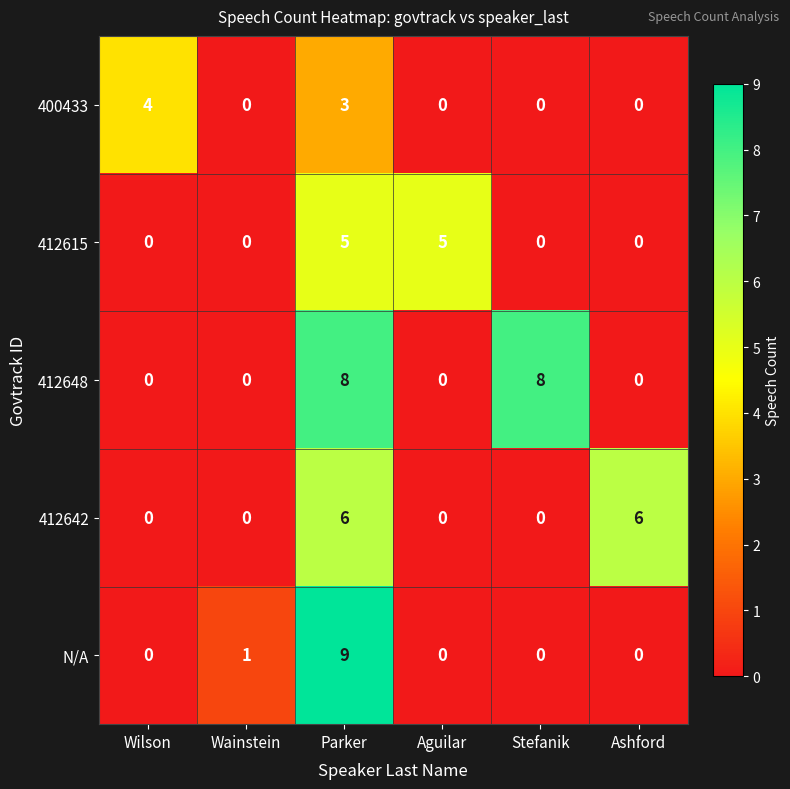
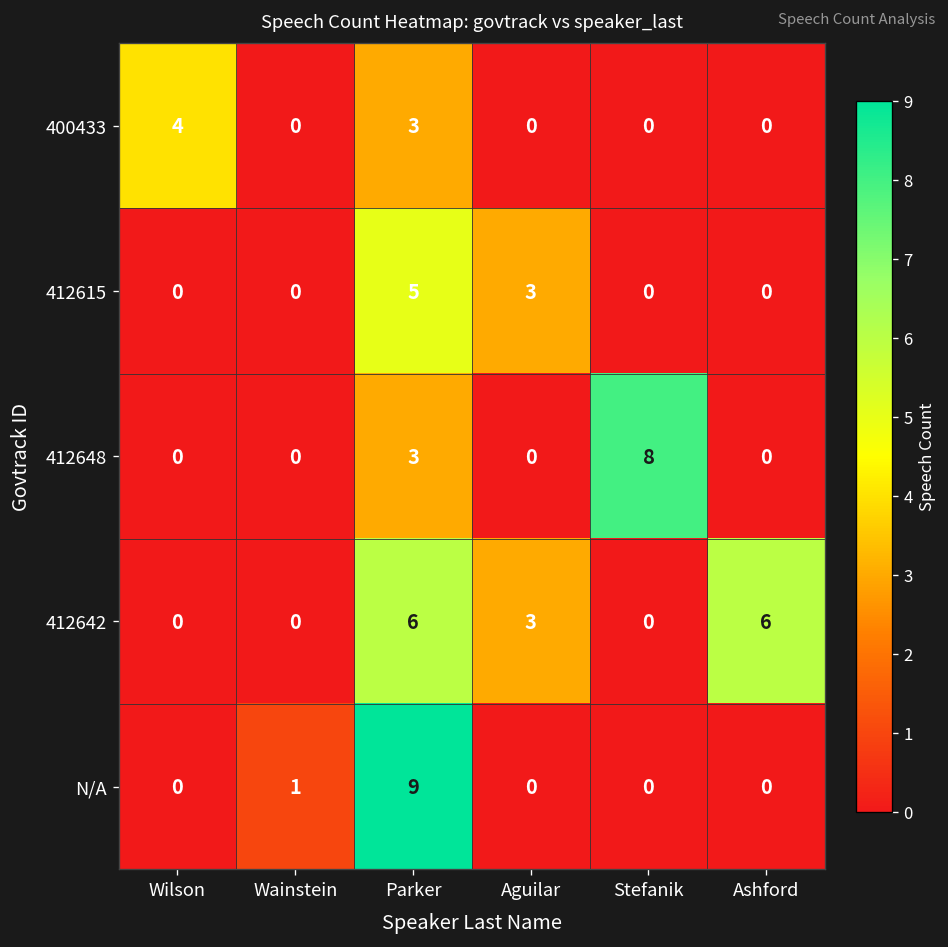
  {
    "400433": {
      "Wilson": 4,
      "Wainstein": 0,
      "Parker": 3,
      "Aguilar": 0,
      "Stefanik": 0,
      "Ashford": 0
    },
    "412615": {
      "Wilson": 0,
      "Wainstein": 0,
      "Parker": 5,
-     "Aguilar": 5,
+     "Aguilar": 3,
      "Stefanik": 0,
      "Ashford": 0
    },
    "412648": {
      "Wilson": 0,
      "Wainstein": 0,
-     "Parker": 8,
+     "Parker": 3,
      "Aguilar": 0,
      "Stefanik": 8,
      "Ashford": 0
    },
    "412642": {
      "Wilson": 0,
      "Wainstein": 0,
      "Parker": 6,
-     "Aguilar": 0,
+     "Aguilar": 3,
      "Stefanik": 0,
      "Ashford": 6
    },
    "N/A": {
      "Wilson": 0,
      "Wainstein": 1,
      "Parker": 9,
      "Aguilar": 0,
      "Stefanik": 0,
      "Ashford": 0
    }
  }
